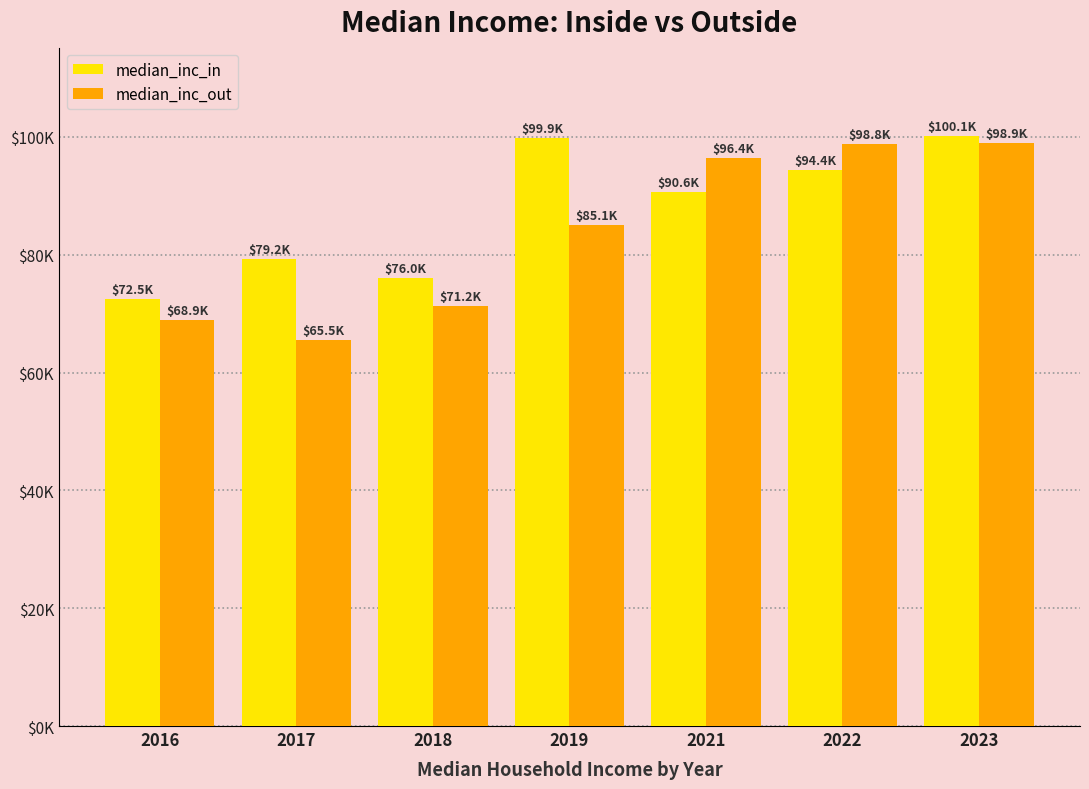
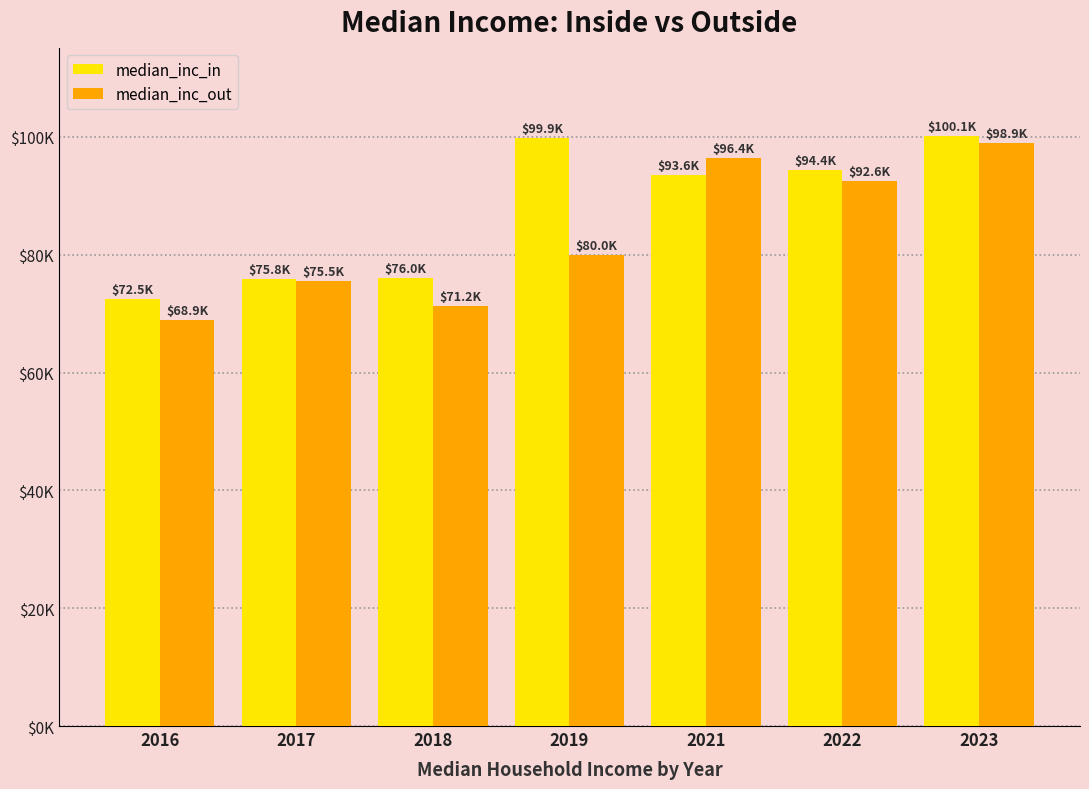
  {
    "median_inc_in": {
      "2016": "$72.5K",
-     "2017": "$79.2K",
+     "2017": "$75.8K",
      "2018": "$76.0K",
      "2019": "$99.9K",
-     "2021": "$90.6K",
+     "2021": "$93.6K",
      "2022": "$94.4K",
      "2023": "$100.1K"
    },
    "median_inc_out": {
      "2016": "$68.9K",
-     "2017": "$65.5K",
+     "2017": "$75.5K",
      "2018": "$71.2K",
-     "2019": "$85.1K",
+     "2019": "$80.0K",
      "2021": "$96.4K",
-     "2022": "$98.8K",
+     "2022": "$92.6K",
      "2023": "$98.9K"
    }
  }
